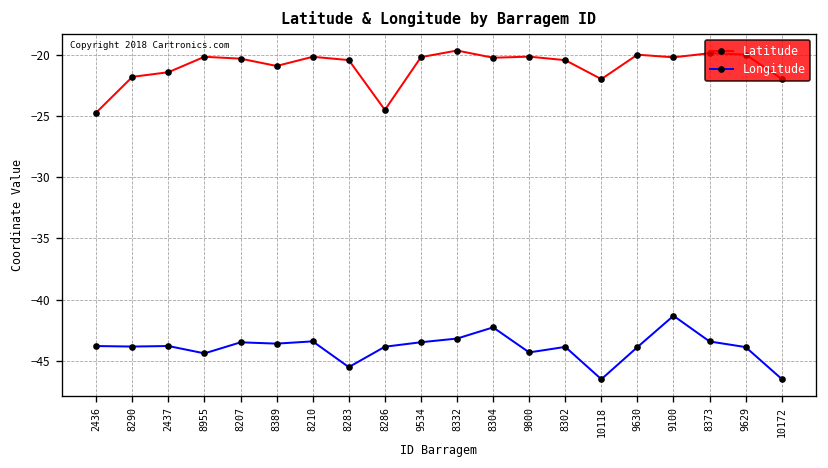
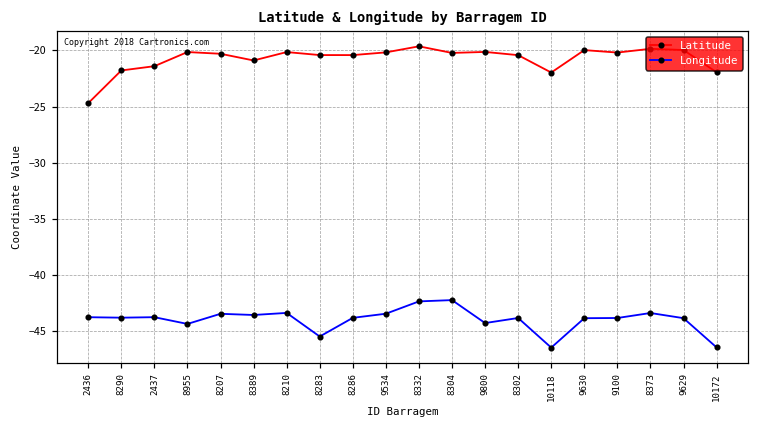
  {
    "Latitude": {
      "2436": -24.7,
      "8290": -21.8,
      "2437": -21.4,
      "8207": -20.3,
      "8389": -20.9,
      "8210": -20.1,
      "8283": -20.4,
-     "8286": -24.5,
+     "8286": -20.4,
      "9534": -20.2,
      "8332": -19.6,
      "8304": -20.2,
      "9800": -20.1,
      "8302": -20.4,
      "10118": -22.0,
      "9630": -20.0,
      "9100": -20.2
    },
    "Longitude": {
      "2436": -43.8,
      "8290": -43.8,
      "2437": -43.8,
      "8955": -44.4,
      "8207": -43.5,
      "8389": -43.6,
      "8210": -43.4,
      "8283": -45.5,
      "8286": -43.9,
      "9534": -43.5,
-     "8332": -43.2,
+     "8332": -42.4,
      "8304": -42.3,
      "9800": -44.3,
      "8302": -43.9,
      "10118": -46.5,
      "9630": -43.9,
-     "9100": -41.3,
+     "9100": -43.9,
      "8373": -43.4,
      "9629": -43.9,
      "10172": -46.5
    }
  }
